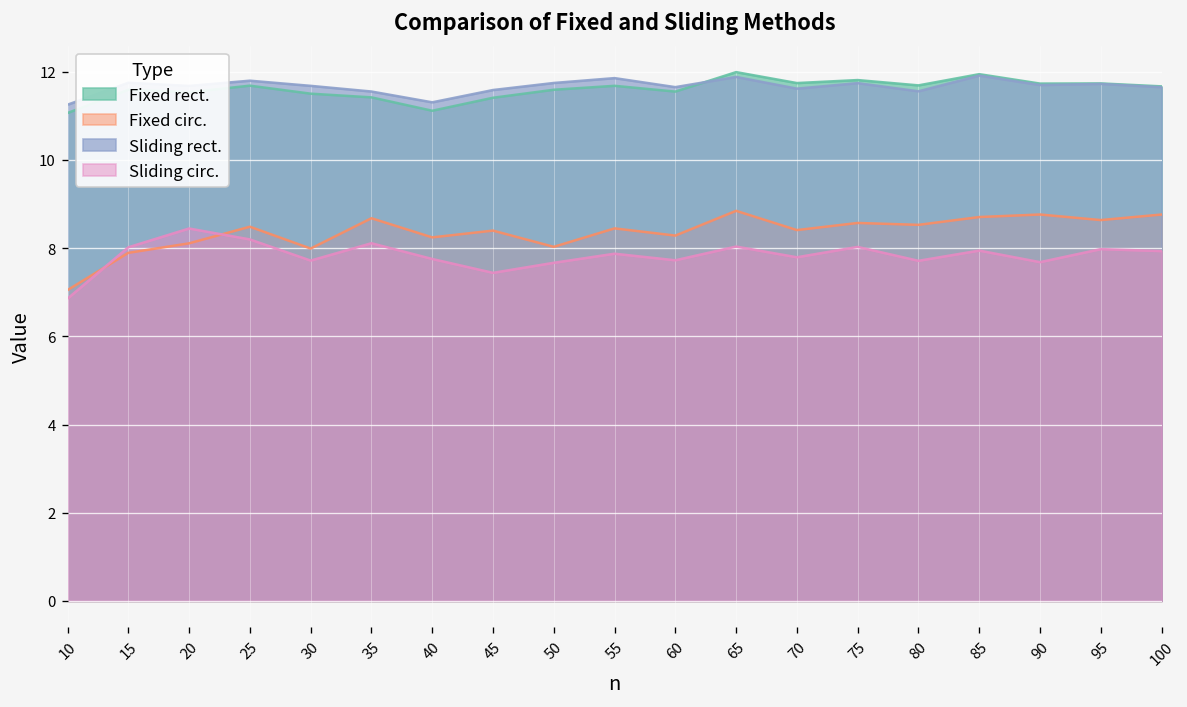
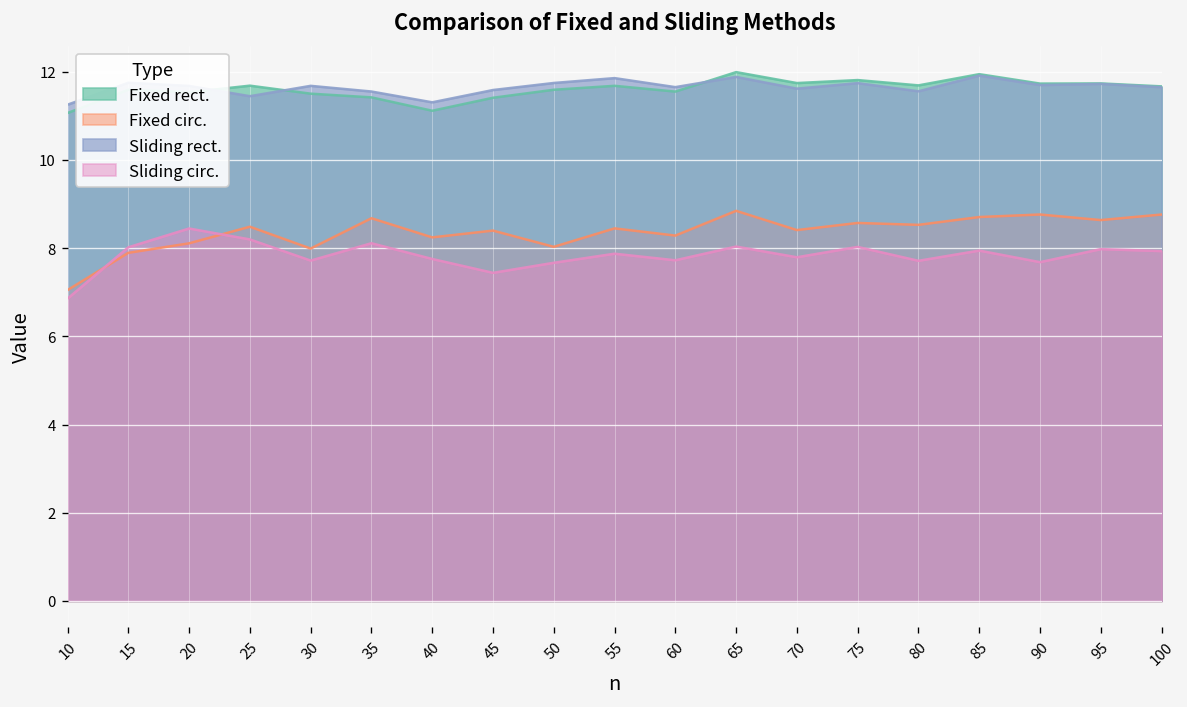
  {
    "Fixed rect.": {
      "10": 11.1,
      "25": 11.7,
      "30": 11.5,
      "35": 11.4,
      "40": 11.1,
      "45": 11.4,
      "50": 11.6,
      "55": 11.7,
      "60": 11.5,
      "65": 12.0,
      "70": 11.7,
      "75": 11.8,
      "80": 11.7
    },
    "Fixed circ.": {
      "10": 7.0,
      "15": 7.9,
      "20": 8.1,
      "25": 8.5,
      "30": 8.0,
      "35": 8.7,
      "40": 8.2,
      "45": 8.4,
      "50": 8.0,
      "55": 8.4,
      "60": 8.3,
      "65": 8.8,
      "70": 8.4,
      "75": 8.6,
      "80": 8.5,
      "85": 8.7,
      "90": 8.8,
      "95": 8.6,
      "100": 8.8
    },
    "Sliding rect.": {
      "10": 11.3,
-     "25": 11.8,
+     "25": 11.4,
      "30": 11.7,
      "35": 11.6,
      "40": 11.3,
      "45": 11.6,
      "50": 11.7,
      "55": 11.9,
      "60": 11.7,
      "65": 11.9,
      "70": 11.6,
      "75": 11.7,
      "80": 11.6
    },
    "Sliding circ.": {
      "10": 6.9,
      "15": 8.0,
      "20": 8.4,
      "25": 8.2,
      "30": 7.7,
      "35": 8.1,
      "40": 7.8,
      "45": 7.4,
      "50": 7.7,
      "55": 7.9,
      "60": 7.7,
      "65": 8.0,
      "70": 7.8,
      "75": 8.0,
      "80": 7.7,
      "85": 7.9,
      "90": 7.7,
      "95": 8.0,
      "100": 7.9
    }
  }
